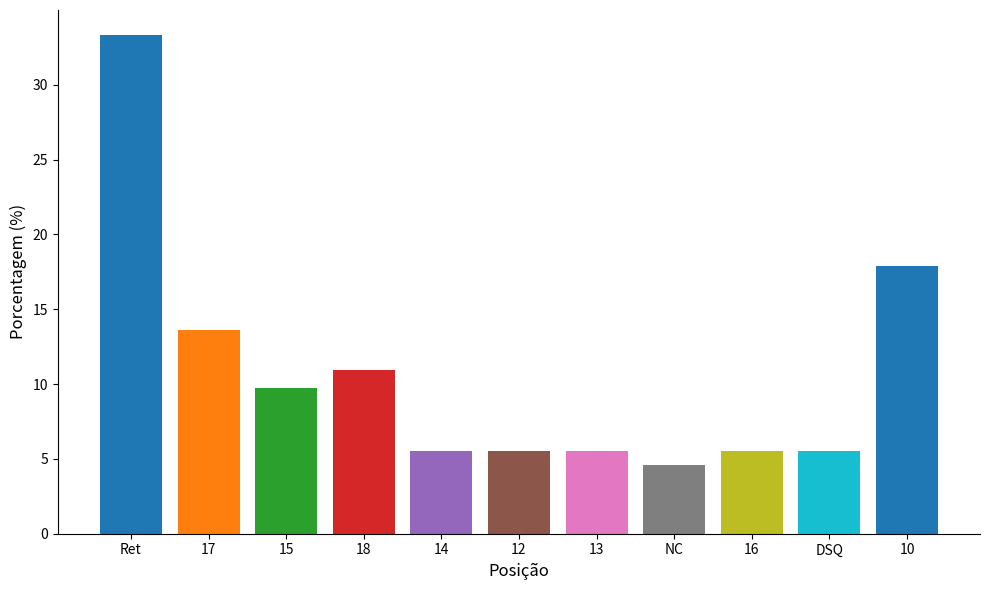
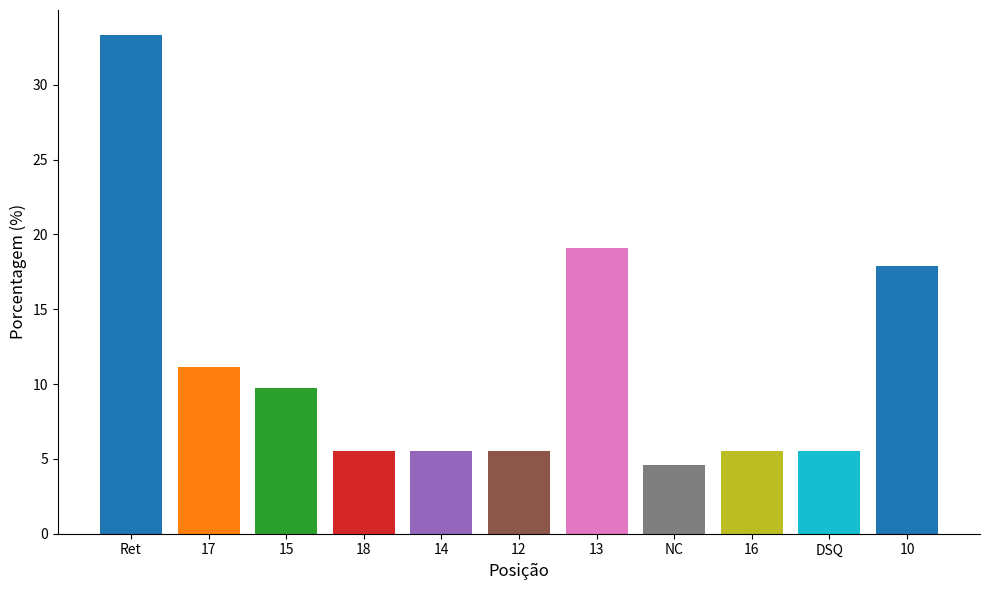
  {
    "Ret": 33.3,
-   "17": 13.6,
+   "17": 11.1,
    "15": 9.8,
-   "18": 11.0,
+   "18": 5.6,
    "14": 5.6,
    "12": 5.6,
-   "13": 5.6,
+   "13": 19.1,
    "NC": 4.6,
    "16": 5.6,
    "DSQ": 5.6,
    "10": 17.9
  }
